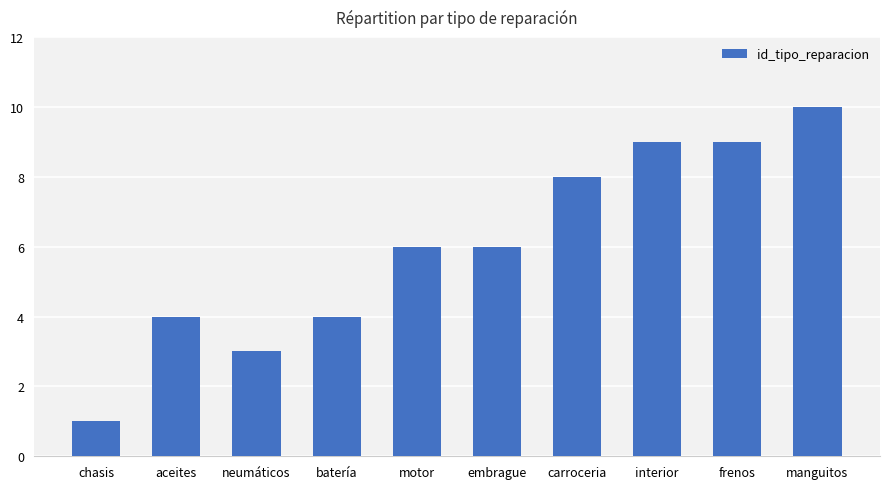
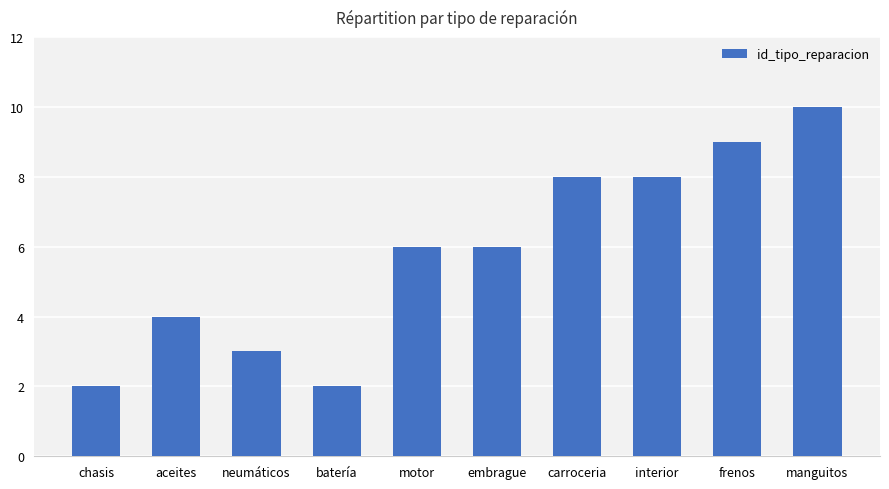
  {
-   "chasis": 1,
+   "chasis": 2,
    "aceites": 4,
    "neumáticos": 3,
-   "batería": 4,
+   "batería": 2,
    "motor": 6,
    "embrague": 6,
    "carroceria": 8,
-   "interior": 9,
+   "interior": 8,
    "frenos": 9,
    "manguitos": 10
  }
